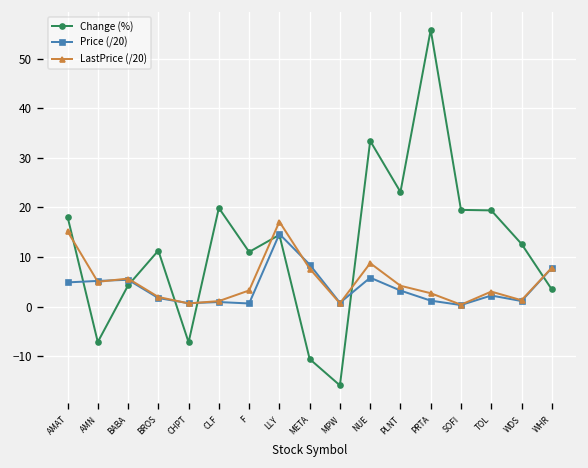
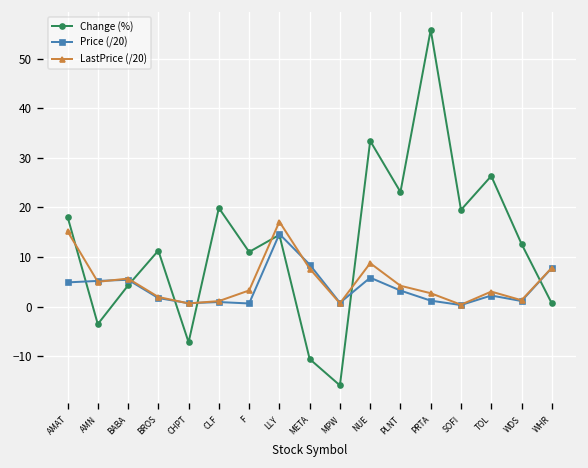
  {
    "Change (%)": {
      "AMAT": 18,
-     "AMN": -7,
+     "AMN": -4,
      "BABA": 4,
      "BROS": 11,
      "CHPT": -7,
      "CLF": 20,
      "F": 11,
      "META": -11,
      "MPW": -16,
      "NUE": 33,
      "PLNT": 23,
      "PRTA": 56,
      "SOFI": 20,
-     "TOL": 19,
+     "TOL": 26,
      "WDS": 13,
-     "WHR": 3
+     "WHR": 1
    },
    "Price (/20)": {
      "AMAT": 5,
      "F": 1,
      "META": 8,
      "NUE": 6,
      "PLNT": 3,
      "PRTA": 1,
      "TOL": 2
    },
    "LastPrice (/20)": {
      "AMAT": 15,
      "F": 3,
      "LLY": 17,
      "META": 8,
      "NUE": 9,
      "PLNT": 4,
      "PRTA": 3,
      "TOL": 3
    }
  }
